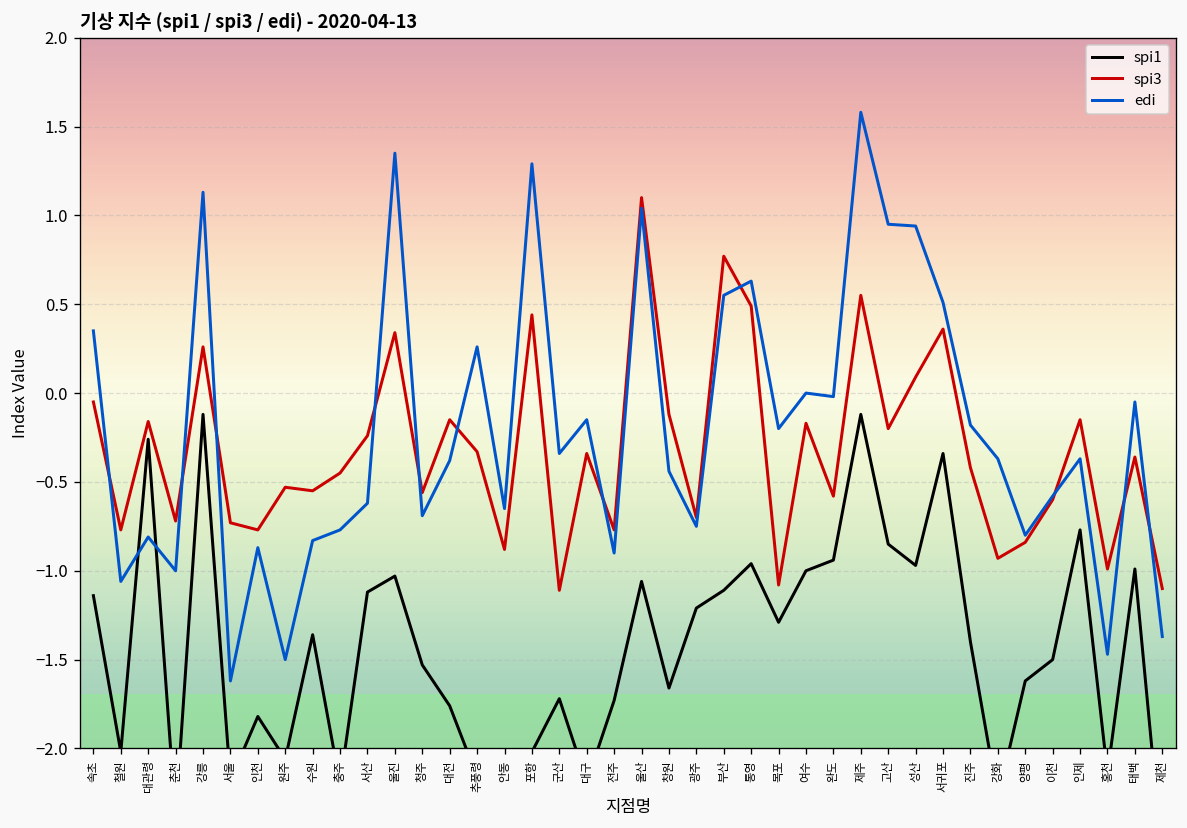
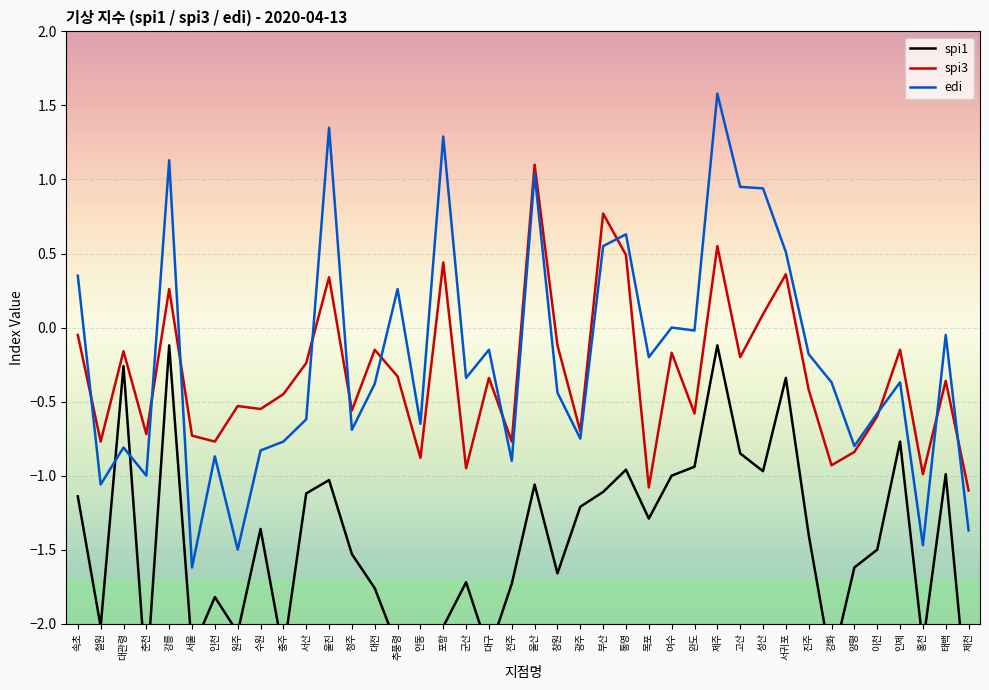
  {
    "spi1": {
      "속초": -1.14,
      "대관령": -0.26,
      "강릉": -0.12,
      "수원": -1.36,
      "서산": -1.12,
      "울진": -1.03,
      "청주": -1.53,
      "울산": -1.06,
      "창원": -1.66,
      "광주": -1.21,
      "부산": -1.11,
      "통영": -0.96,
      "목포": -1.29,
      "여수": -1.00,
      "완도": -0.94,
      "제주": -0.12,
      "고산": -0.85,
      "성산": -0.97,
      "서귀포": -0.34,
      "진주": -1.40,
      "양평": -1.62,
      "이천": -1.50,
      "인제": -0.77,
      "태백": -0.99
    },
    "spi3": {
      "속초": -0.05,
      "철원": -0.77,
      "대관령": -0.16,
      "춘천": -0.72,
      "강릉": 0.26,
      "서울": -0.73,
      "인천": -0.77,
      "원주": -0.53,
      "수원": -0.55,
      "충주": -0.45,
      "서산": -0.24,
      "울진": 0.34,
      "청주": -0.56,
      "대전": -0.15,
      "추풍령": -0.33,
      "안동": -0.88,
      "포항": 0.44,
-     "군산": -1.11,
+     "군산": -0.95,
      "대구": -0.34,
      "전주": -0.77,
      "울산": 1.10,
      "창원": -0.12,
      "광주": -0.70,
      "부산": 0.77,
      "통영": 0.49,
      "목포": -1.08,
      "여수": -0.17,
      "완도": -0.58,
      "제주": 0.55,
      "고산": -0.20,
      "성산": 0.09,
      "서귀포": 0.36,
      "진주": -0.42,
      "강화": -0.93,
      "양평": -0.84,
      "이천": -0.60,
      "인제": -0.15,
      "홍천": -0.99,
      "태백": -0.36,
      "제천": -1.10
    },
    "edi": {
      "속초": 0.35,
      "철원": -1.06,
      "대관령": -0.81,
      "춘천": -1.00,
      "강릉": 1.13,
      "서울": -1.62,
      "인천": -0.87,
      "원주": -1.50,
      "수원": -0.83,
      "충주": -0.77,
      "서산": -0.62,
      "울진": 1.35,
      "청주": -0.69,
      "대전": -0.38,
      "추풍령": 0.26,
      "안동": -0.65,
      "포항": 1.29,
      "군산": -0.34,
      "대구": -0.15,
      "전주": -0.90,
      "울산": 1.04,
      "창원": -0.44,
      "광주": -0.75,
      "부산": 0.55,
      "통영": 0.63,
      "목포": -0.20,
      "여수": 0.00,
      "완도": -0.02,
      "제주": 1.58,
      "고산": 0.95,
      "성산": 0.94,
      "서귀포": 0.51,
      "진주": -0.18,
      "강화": -0.37,
      "양평": -0.80,
      "이천": -0.58,
      "인제": -0.37,
      "홍천": -1.47,
      "태백": -0.05,
      "제천": -1.37
    }
  }
